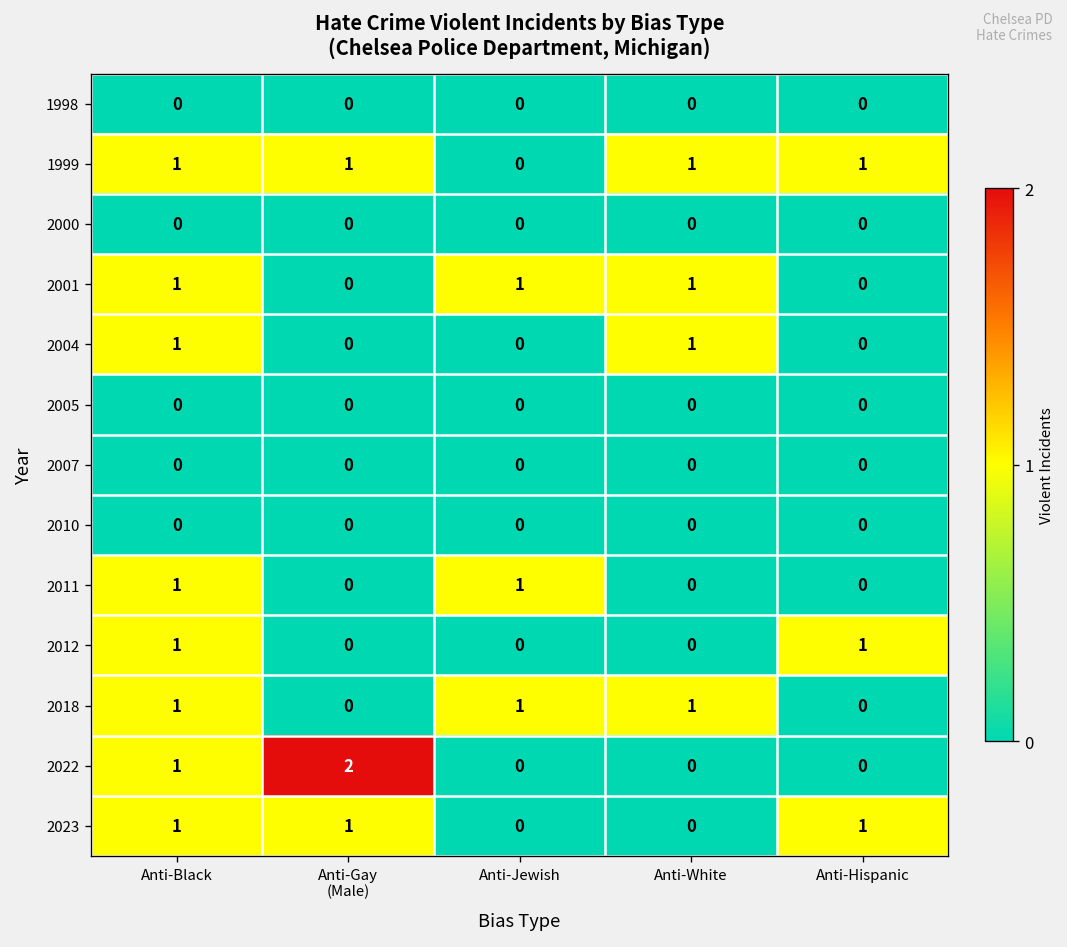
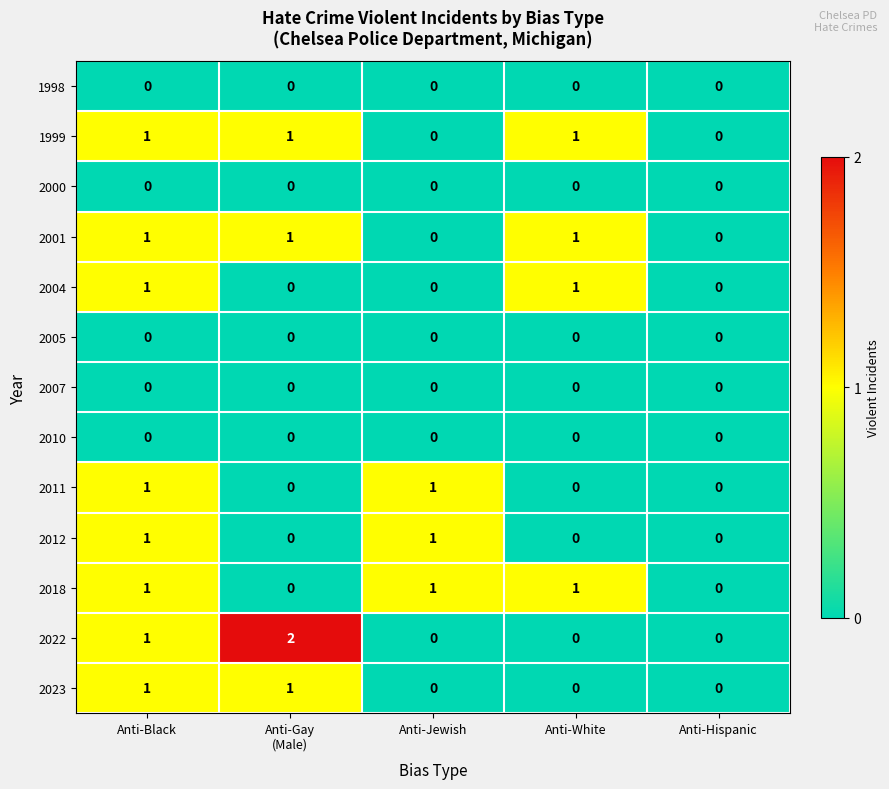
  {
    "1998": {
      "Anti-Black": 0,
      "Anti-Gay (Male)": 0,
      "Anti-Jewish": 0,
      "Anti-White": 0,
      "Anti-Hispanic": 0
    },
    "1999": {
      "Anti-Black": 1,
      "Anti-Gay (Male)": 1,
      "Anti-Jewish": 0,
      "Anti-White": 1,
-     "Anti-Hispanic": 1
+     "Anti-Hispanic": 0
    },
    "2000": {
      "Anti-Black": 0,
      "Anti-Gay (Male)": 0,
      "Anti-Jewish": 0,
      "Anti-White": 0,
      "Anti-Hispanic": 0
    },
    "2001": {
      "Anti-Black": 1,
-     "Anti-Gay (Male)": 0,
-     "Anti-Jewish": 1,
+     "Anti-Gay (Male)": 1,
+     "Anti-Jewish": 0,
      "Anti-White": 1,
      "Anti-Hispanic": 0
    },
    "2004": {
      "Anti-Black": 1,
      "Anti-Gay (Male)": 0,
      "Anti-Jewish": 0,
      "Anti-White": 1,
      "Anti-Hispanic": 0
    },
    "2005": {
      "Anti-Black": 0,
      "Anti-Gay (Male)": 0,
      "Anti-Jewish": 0,
      "Anti-White": 0,
      "Anti-Hispanic": 0
    },
    "2007": {
      "Anti-Black": 0,
      "Anti-Gay (Male)": 0,
      "Anti-Jewish": 0,
      "Anti-White": 0,
      "Anti-Hispanic": 0
    },
    "2010": {
      "Anti-Black": 0,
      "Anti-Gay (Male)": 0,
      "Anti-Jewish": 0,
      "Anti-White": 0,
      "Anti-Hispanic": 0
    },
    "2011": {
      "Anti-Black": 1,
      "Anti-Gay (Male)": 0,
      "Anti-Jewish": 1,
      "Anti-White": 0,
      "Anti-Hispanic": 0
    },
    "2012": {
      "Anti-Black": 1,
      "Anti-Gay (Male)": 0,
-     "Anti-Jewish": 0,
+     "Anti-Jewish": 1,
      "Anti-White": 0,
-     "Anti-Hispanic": 1
+     "Anti-Hispanic": 0
    },
    "2018": {
      "Anti-Black": 1,
      "Anti-Gay (Male)": 0,
      "Anti-Jewish": 1,
      "Anti-White": 1,
      "Anti-Hispanic": 0
    },
    "2022": {
      "Anti-Black": 1,
      "Anti-Gay (Male)": 2,
      "Anti-Jewish": 0,
      "Anti-White": 0,
      "Anti-Hispanic": 0
    },
    "2023": {
      "Anti-Black": 1,
      "Anti-Gay (Male)": 1,
      "Anti-Jewish": 0,
      "Anti-White": 0,
-     "Anti-Hispanic": 1
+     "Anti-Hispanic": 0
    }
  }
